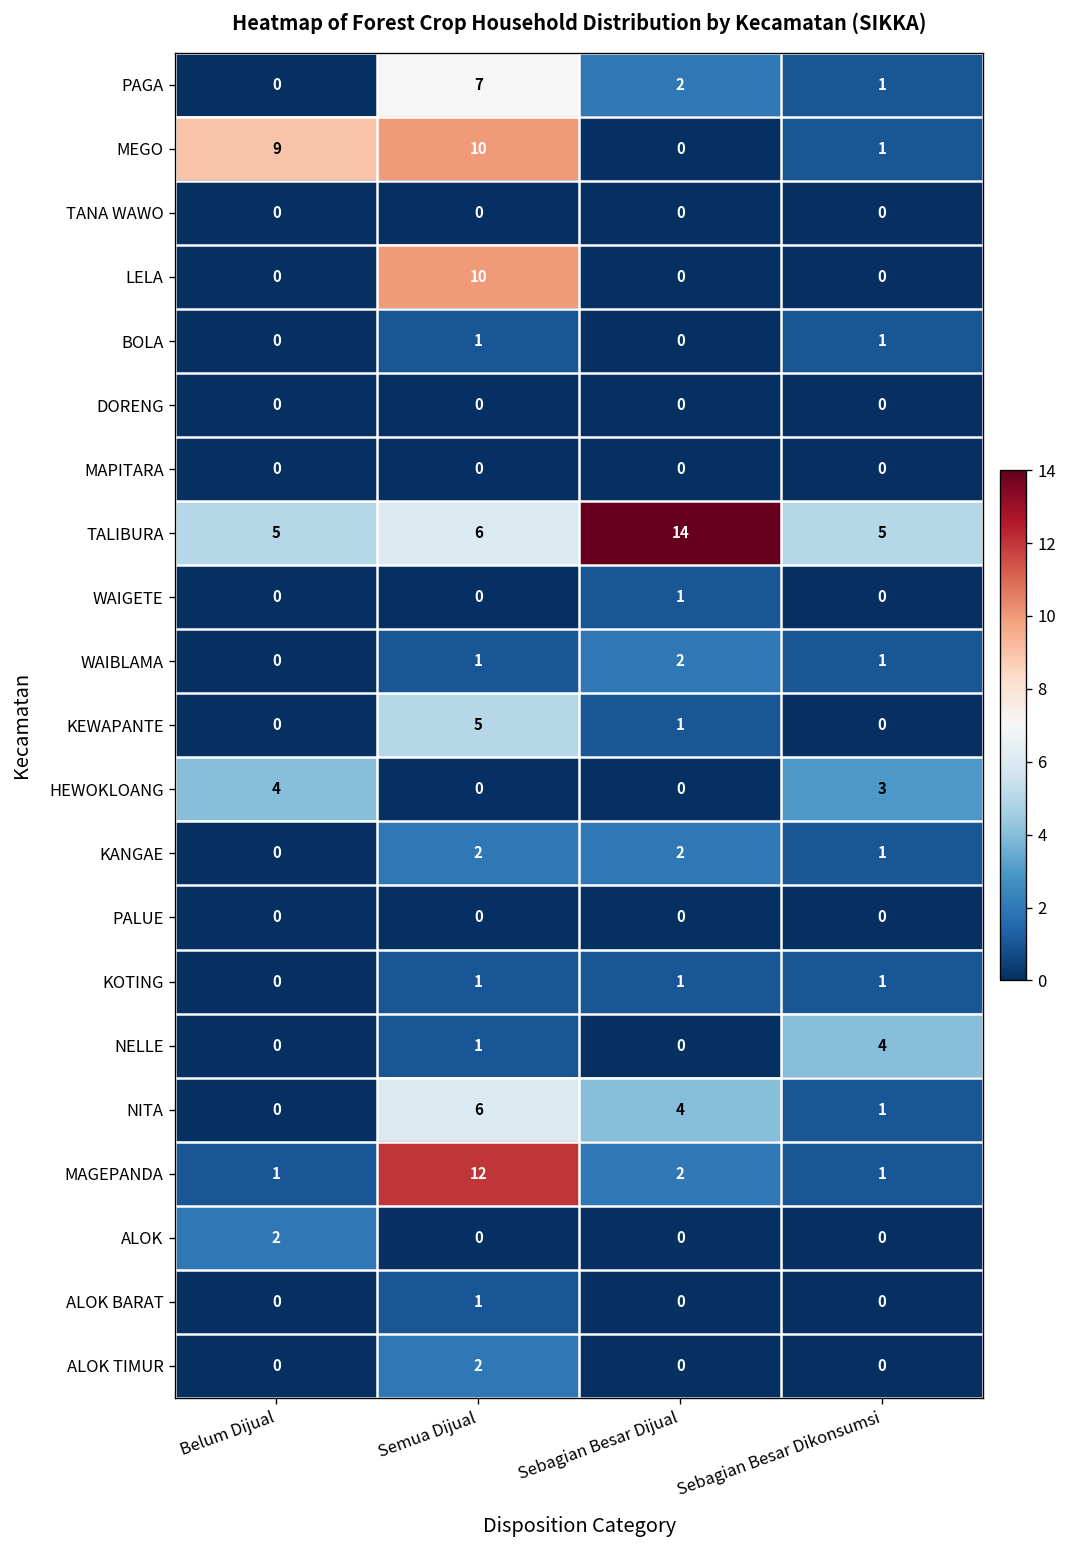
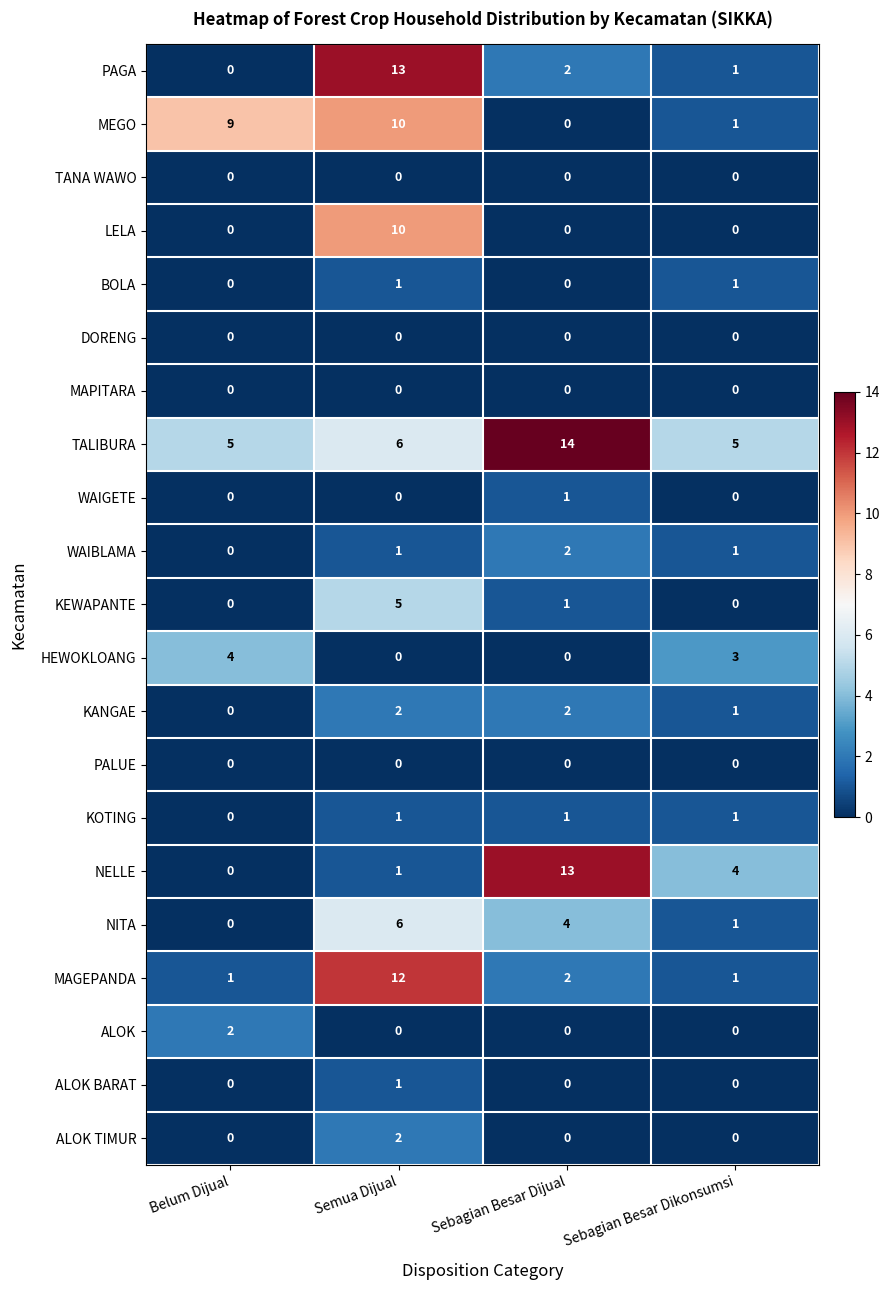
  {
    "PAGA": {
      "Belum Dijual": 0,
-     "Semua Dijual": 7,
+     "Semua Dijual": 13,
      "Sebagian Besar Dijual": 2,
      "Sebagian Besar Dikonsumsi": 1
    },
    "MEGO": {
      "Belum Dijual": 9,
      "Semua Dijual": 10,
      "Sebagian Besar Dijual": 0,
      "Sebagian Besar Dikonsumsi": 1
    },
    "TANA WAWO": {
      "Belum Dijual": 0,
      "Semua Dijual": 0,
      "Sebagian Besar Dijual": 0,
      "Sebagian Besar Dikonsumsi": 0
    },
    "LELA": {
      "Belum Dijual": 0,
      "Semua Dijual": 10,
      "Sebagian Besar Dijual": 0,
      "Sebagian Besar Dikonsumsi": 0
    },
    "BOLA": {
      "Belum Dijual": 0,
      "Semua Dijual": 1,
      "Sebagian Besar Dijual": 0,
      "Sebagian Besar Dikonsumsi": 1
    },
    "DORENG": {
      "Belum Dijual": 0,
      "Semua Dijual": 0,
      "Sebagian Besar Dijual": 0,
      "Sebagian Besar Dikonsumsi": 0
    },
    "MAPITARA": {
      "Belum Dijual": 0,
      "Semua Dijual": 0,
      "Sebagian Besar Dijual": 0,
      "Sebagian Besar Dikonsumsi": 0
    },
    "TALIBURA": {
      "Belum Dijual": 5,
      "Semua Dijual": 6,
      "Sebagian Besar Dijual": 14,
      "Sebagian Besar Dikonsumsi": 5
    },
    "WAIGETE": {
      "Belum Dijual": 0,
      "Semua Dijual": 0,
      "Sebagian Besar Dijual": 1,
      "Sebagian Besar Dikonsumsi": 0
    },
    "WAIBLAMA": {
      "Belum Dijual": 0,
      "Semua Dijual": 1,
      "Sebagian Besar Dijual": 2,
      "Sebagian Besar Dikonsumsi": 1
    },
    "KEWAPANTE": {
      "Belum Dijual": 0,
      "Semua Dijual": 5,
      "Sebagian Besar Dijual": 1,
      "Sebagian Besar Dikonsumsi": 0
    },
    "HEWOKLOANG": {
      "Belum Dijual": 4,
      "Semua Dijual": 0,
      "Sebagian Besar Dijual": 0,
      "Sebagian Besar Dikonsumsi": 3
    },
    "KANGAE": {
      "Belum Dijual": 0,
      "Semua Dijual": 2,
      "Sebagian Besar Dijual": 2,
      "Sebagian Besar Dikonsumsi": 1
    },
    "PALUE": {
      "Belum Dijual": 0,
      "Semua Dijual": 0,
      "Sebagian Besar Dijual": 0,
      "Sebagian Besar Dikonsumsi": 0
    },
    "KOTING": {
      "Belum Dijual": 0,
      "Semua Dijual": 1,
      "Sebagian Besar Dijual": 1,
      "Sebagian Besar Dikonsumsi": 1
    },
    "NELLE": {
      "Belum Dijual": 0,
      "Semua Dijual": 1,
-     "Sebagian Besar Dijual": 0,
+     "Sebagian Besar Dijual": 13,
      "Sebagian Besar Dikonsumsi": 4
    },
    "NITA": {
      "Belum Dijual": 0,
      "Semua Dijual": 6,
      "Sebagian Besar Dijual": 4,
      "Sebagian Besar Dikonsumsi": 1
    },
    "MAGEPANDA": {
      "Belum Dijual": 1,
      "Semua Dijual": 12,
      "Sebagian Besar Dijual": 2,
      "Sebagian Besar Dikonsumsi": 1
    },
    "ALOK": {
      "Belum Dijual": 2,
      "Semua Dijual": 0,
      "Sebagian Besar Dijual": 0,
      "Sebagian Besar Dikonsumsi": 0
    },
    "ALOK BARAT": {
      "Belum Dijual": 0,
      "Semua Dijual": 1,
      "Sebagian Besar Dijual": 0,
      "Sebagian Besar Dikonsumsi": 0
    },
    "ALOK TIMUR": {
      "Belum Dijual": 0,
      "Semua Dijual": 2,
      "Sebagian Besar Dijual": 0,
      "Sebagian Besar Dikonsumsi": 0
    }
  }
